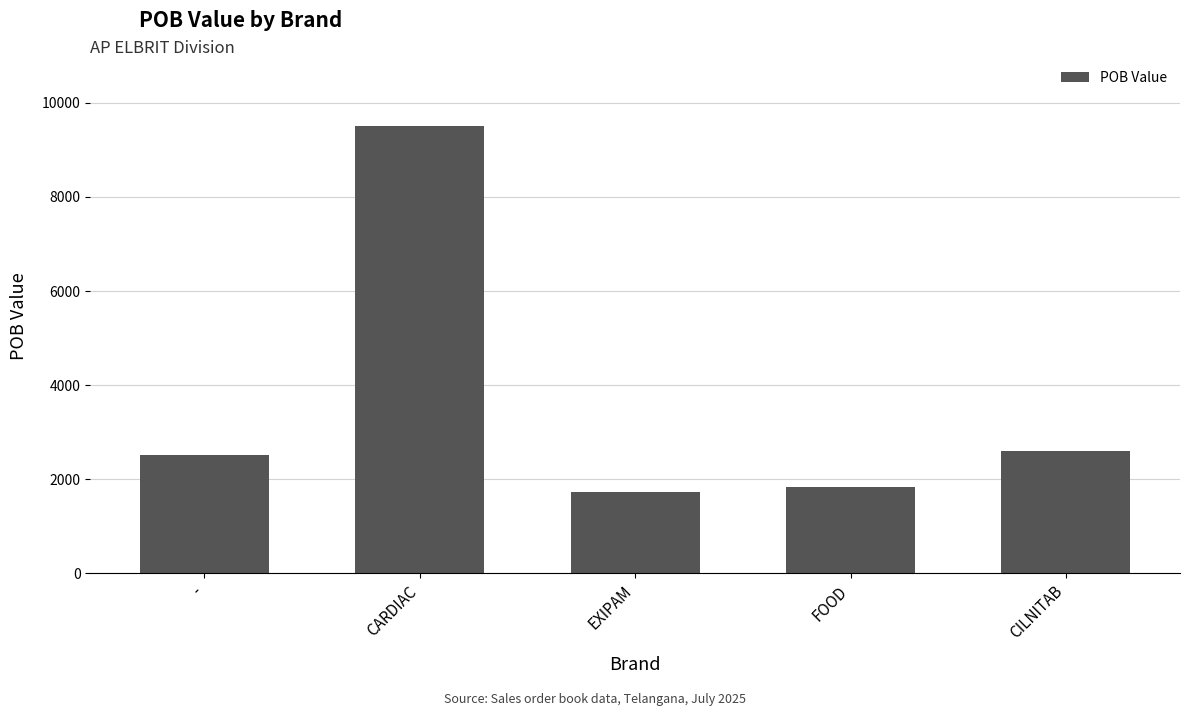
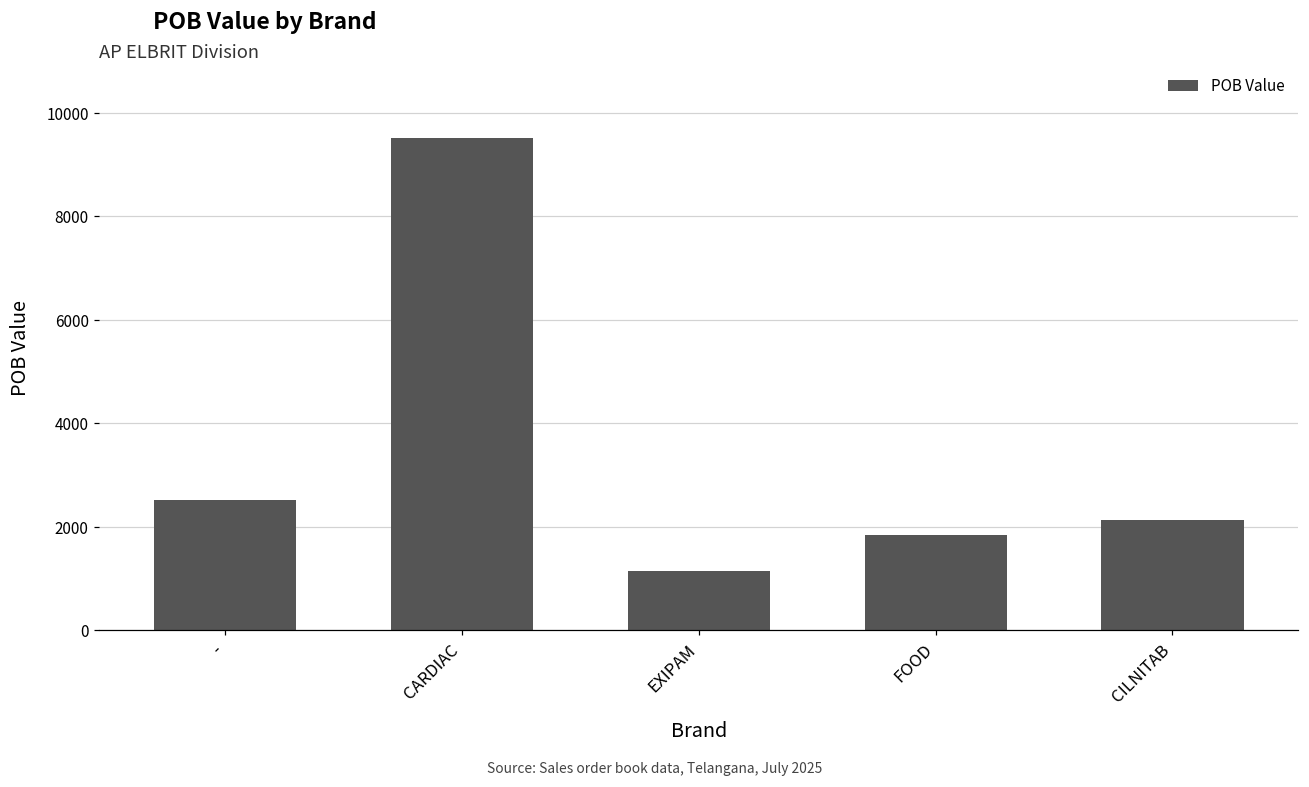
  {
    "-": 2500,
    "CARDIAC": 9500,
-   "EXIPAM": 1700,
+   "EXIPAM": 1100,
    "FOOD": 1800,
-   "CILNITAB": 2600
+   "CILNITAB": 2100
  }
